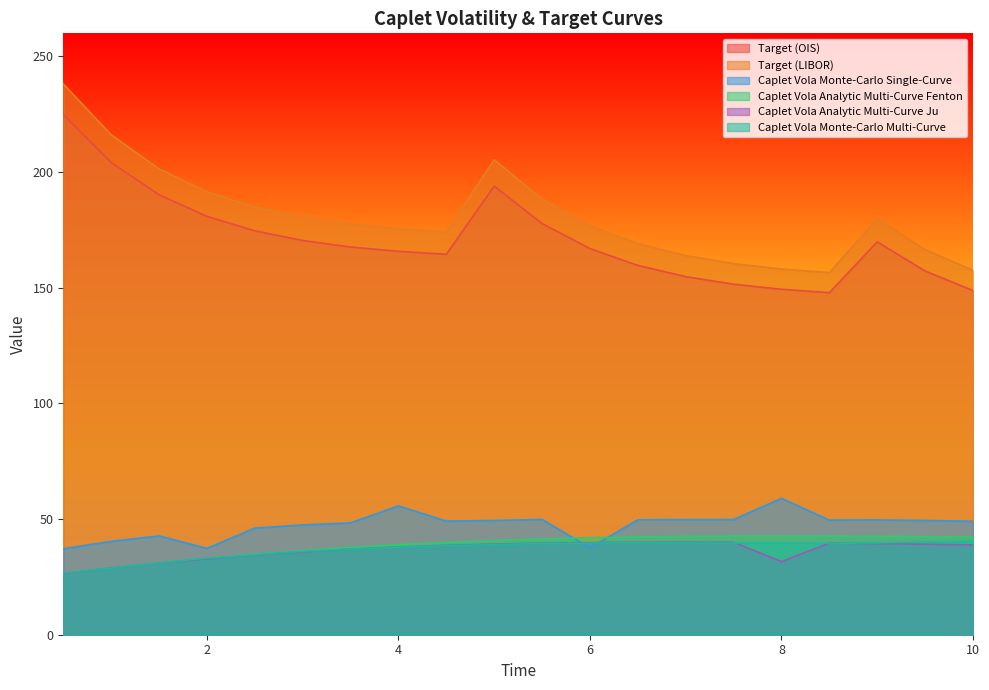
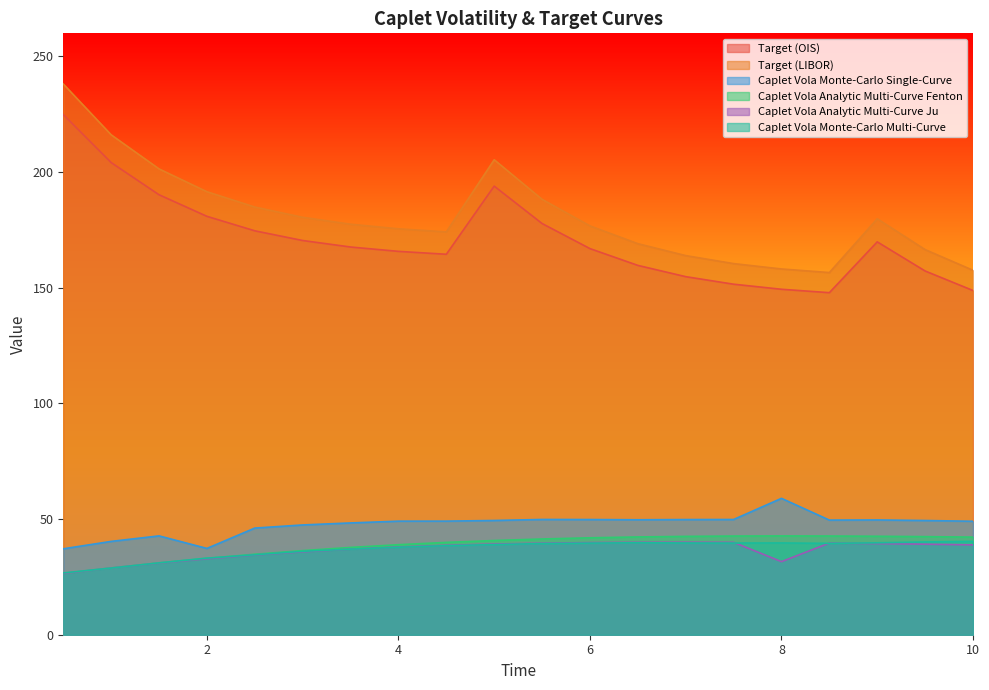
  {
    "Caplet Vola Monte-Carlo Single-Curve": {
      "2": 37,
-     "4": 56,
-     "6": 38,
+     "4": 49,
+     "6": 50,
      "8": 59,
      "10": 49
    },
    "Caplet Vola Analytic Multi-Curve Ju": {
      "8": 32,
      "10": 39
    }
  }
